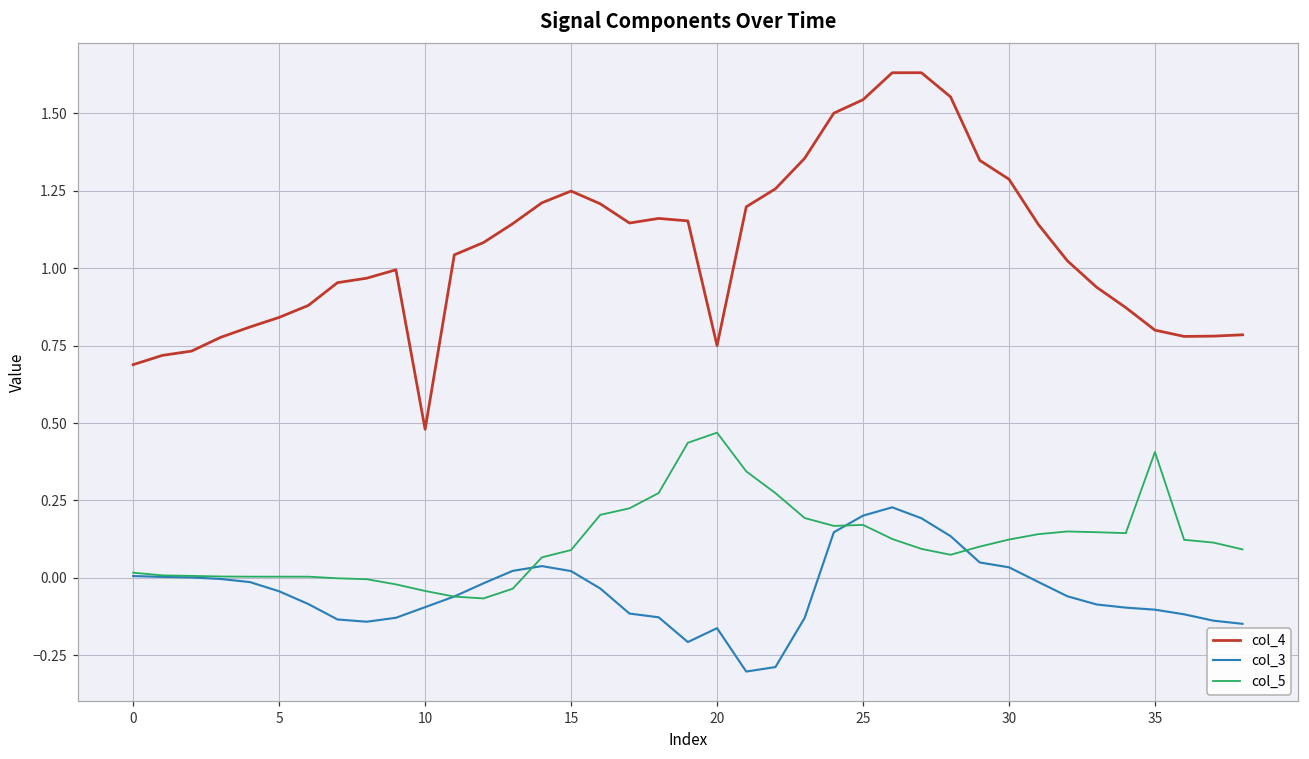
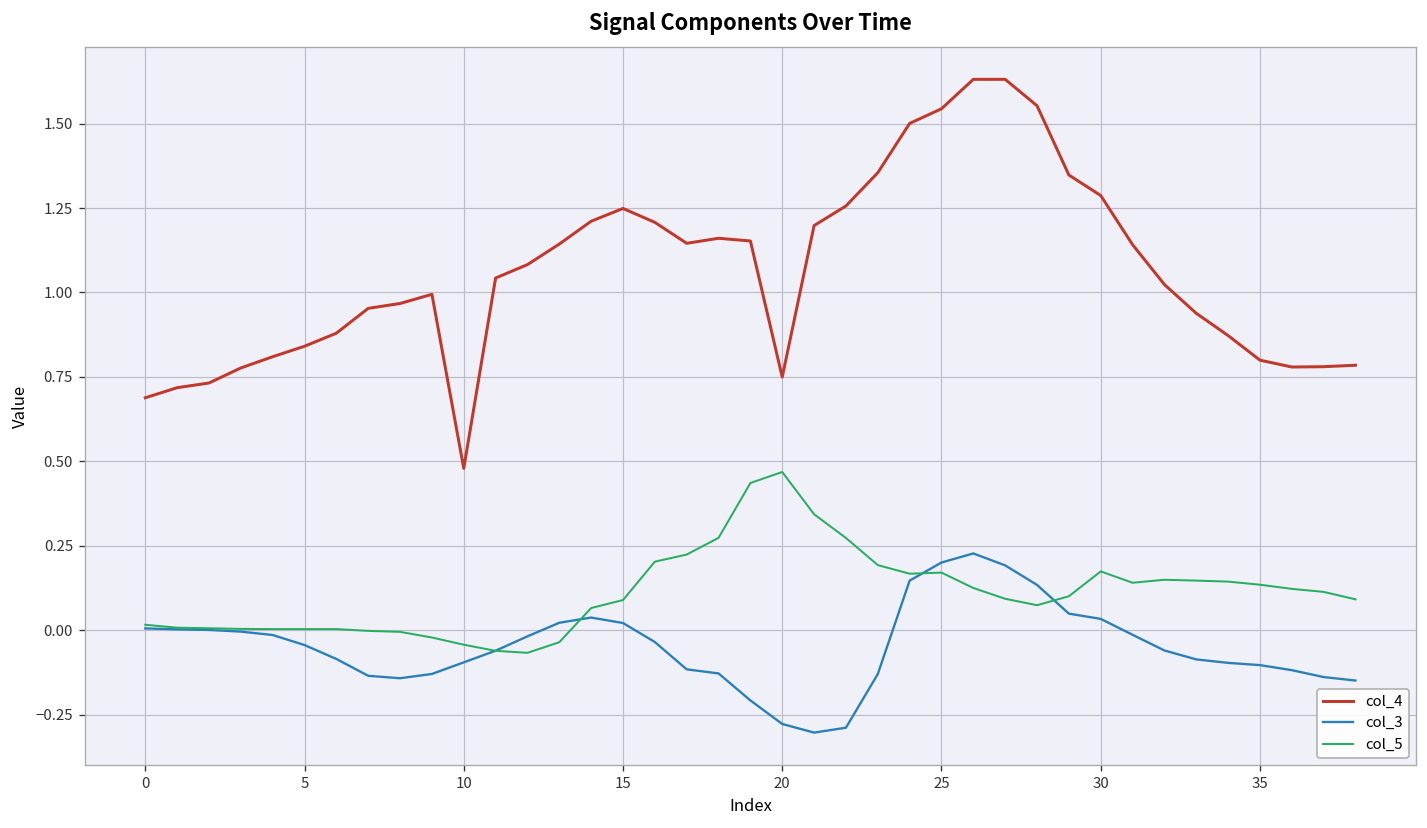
  {
    "col_4": {
      "0": 0.69,
      "5": 0.84,
      "10": 0.48,
      "15": 1.25,
      "20": 0.75,
      "25": 1.54,
      "30": 1.29,
      "35": 0.80
    },
    "col_3": {
      "0": 0.01,
      "5": -0.04,
      "10": -0.09,
      "15": 0.02,
-     "20": -0.16,
+     "20": -0.28,
      "25": 0.20,
      "30": 0.03,
      "35": -0.10
    },
    "col_5": {
      "0": 0.02,
      "5": 0.00,
      "10": -0.04,
      "15": 0.09,
      "20": 0.47,
      "25": 0.17,
-     "30": 0.12,
-     "35": 0.41
+     "30": 0.17,
+     "35": 0.14
    }
  }
